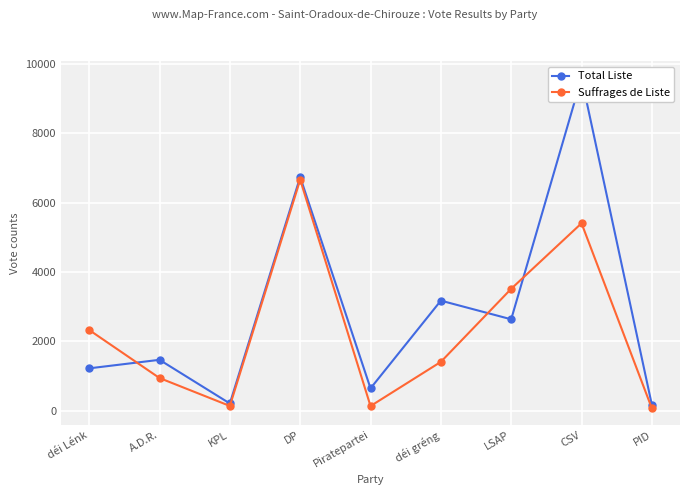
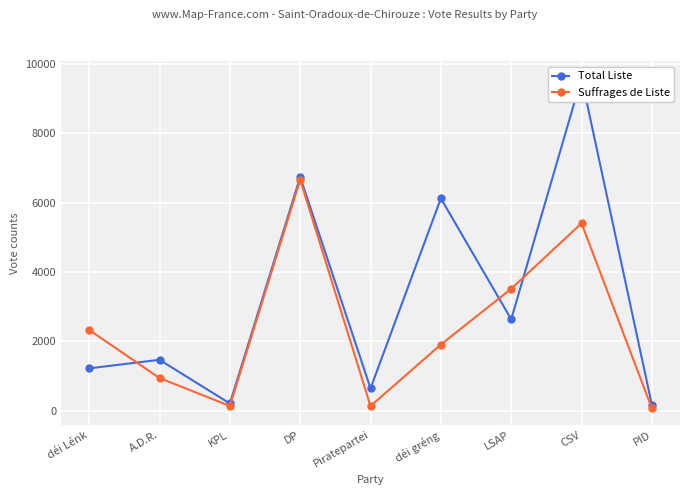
  {
    "Total Liste": {
      "déi Lénk": 1200,
      "A.D.R.": 1500,
      "DP": 6700,
      "Piratepartei": 600,
-     "déi gréng": 3200,
+     "déi gréng": 6100,
      "LSAP": 2600,
      "PID": 200
    },
    "Suffrages de Liste": {
      "déi Lénk": 2300,
      "A.D.R.": 900,
      "DP": 6700,
      "Piratepartei": 100,
-     "déi gréng": 1400,
+     "déi gréng": 1900,
      "LSAP": 3500,
      "CSV": 5400,
      "PID": 100
    }
  }
